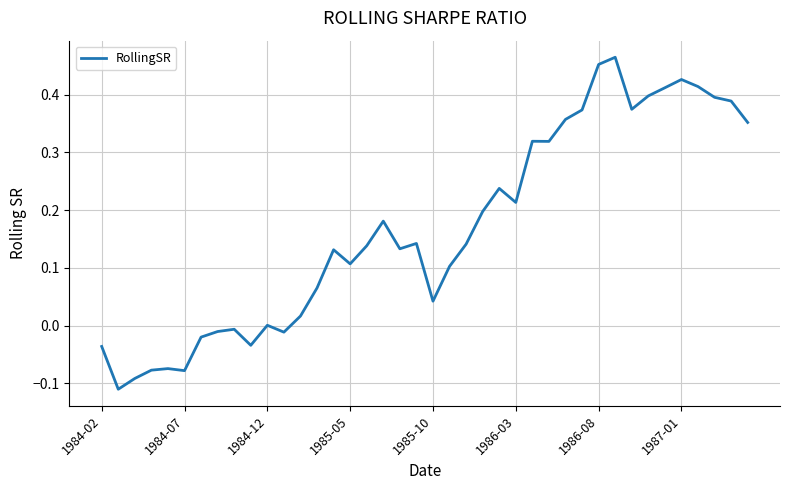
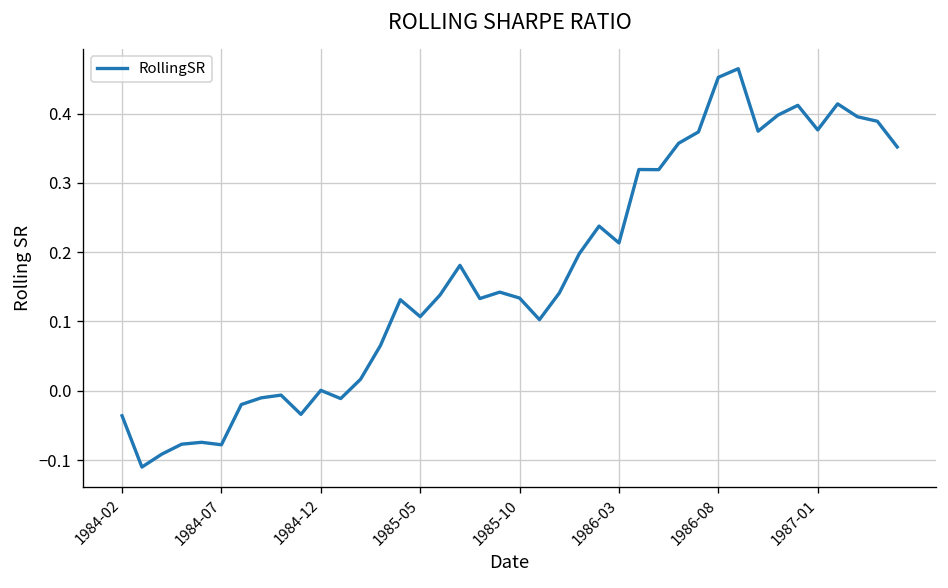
  {
    "1984-02": -0.04,
    "1984-07": -0.08,
    "1984-12": 0.00,
    "1985-05": 0.11,
-   "1985-10": 0.04,
+   "1985-10": 0.13,
    "1986-03": 0.21,
    "1986-08": 0.45,
-   "1987-01": 0.43
+   "1987-01": 0.38
  }
